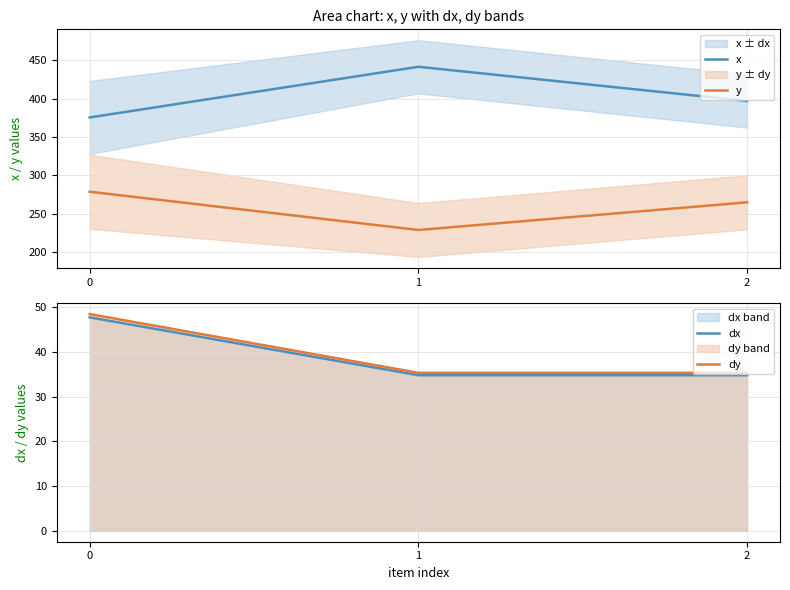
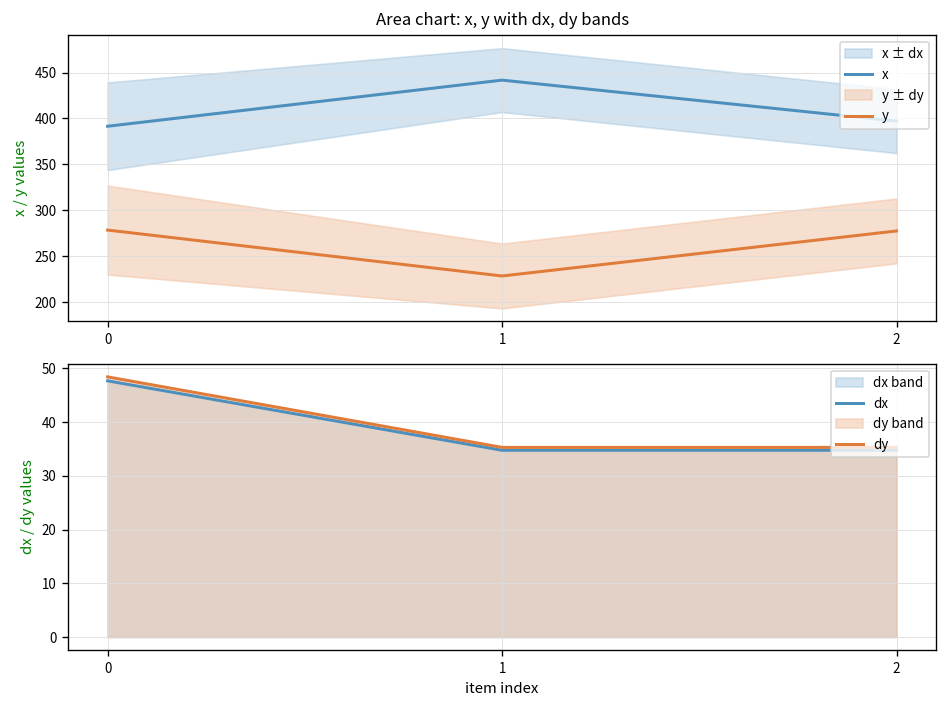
  {
    "Area chart: x, y with dx, dy bands": {
      "x": {
-       "0": 380,
+       "0": 390,
        "1": 440,
        "2": 400
      },
      "y": {
        "0": 280,
        "1": 230,
-       "2": 260
+       "2": 280
      }
    }
  }
